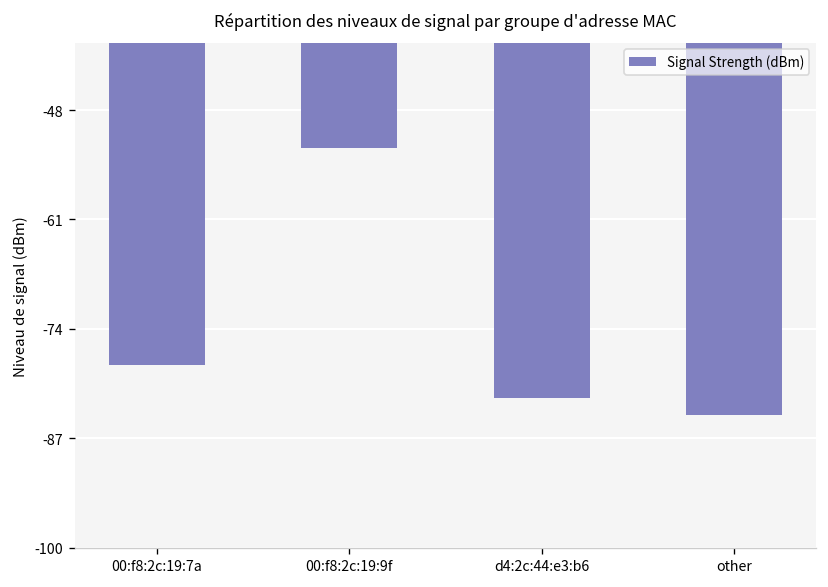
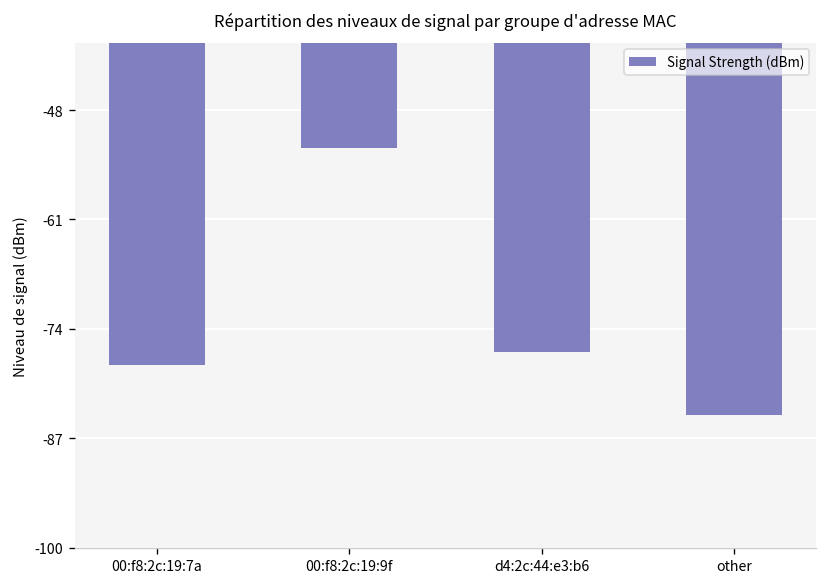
  {
    "00:f8:2c:19:7a": -78,
    "00:f8:2c:19:9f": -53,
-   "d4:2c:44:e3:b6": -82,
+   "d4:2c:44:e3:b6": -77,
    "other": -84
  }
